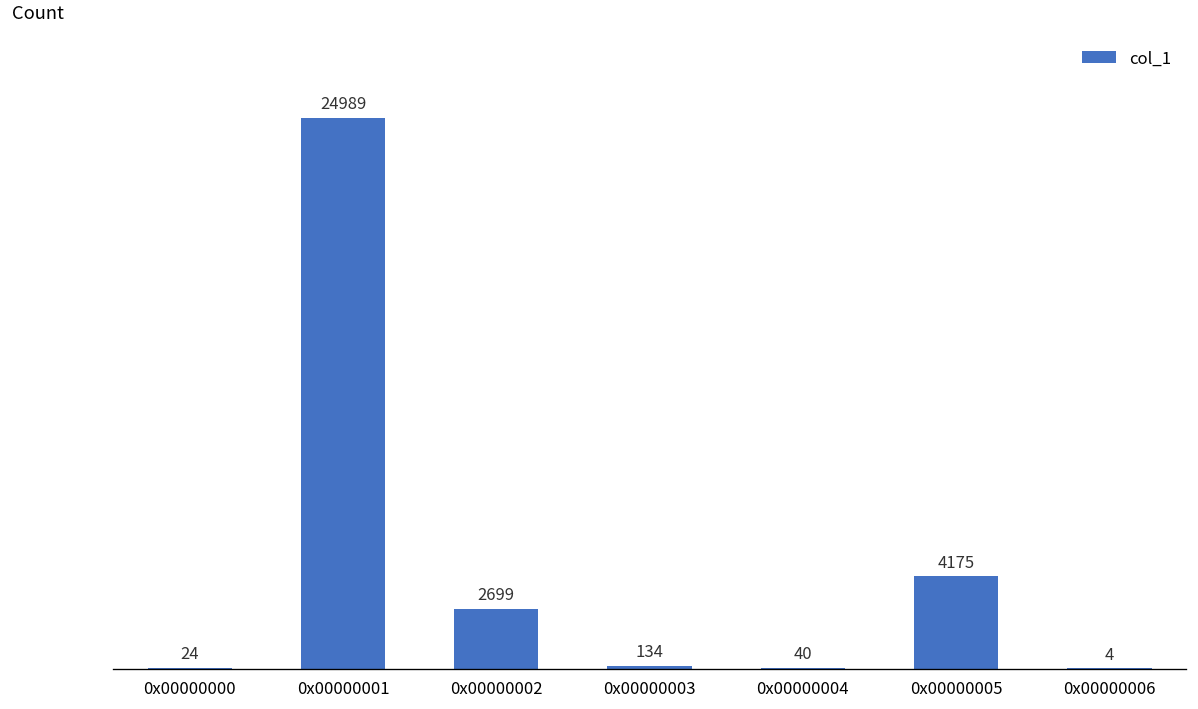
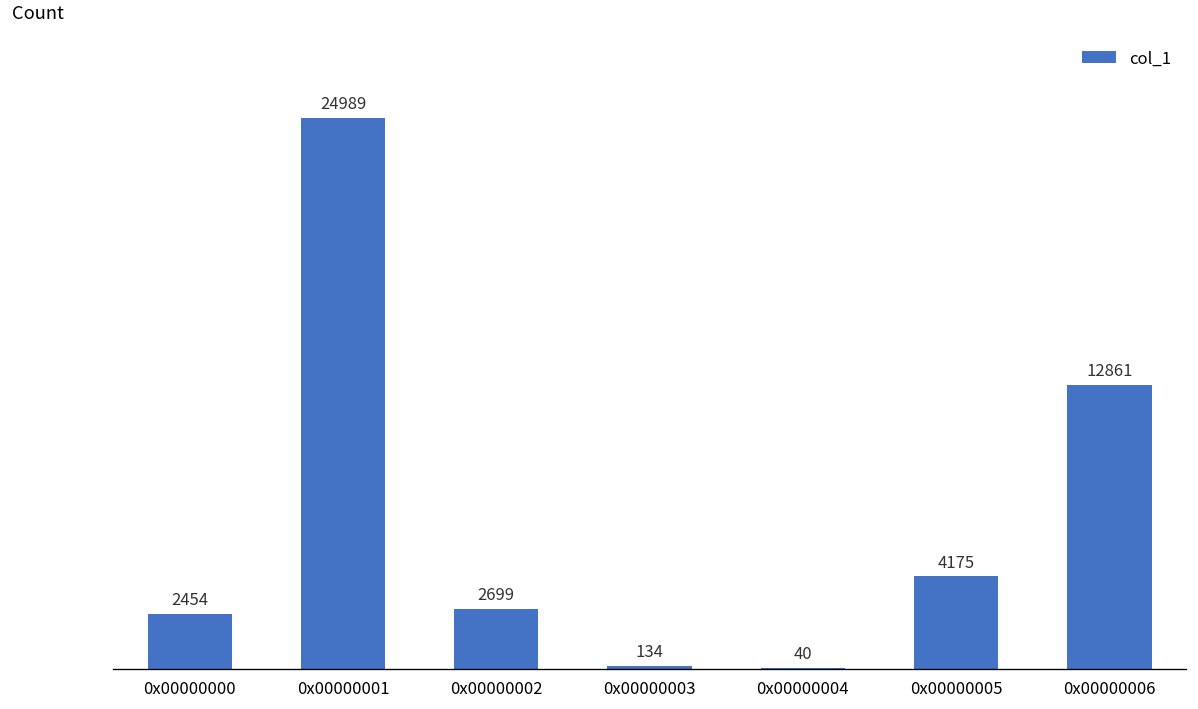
  {
-   "0x00000000": 24,
+   "0x00000000": 2454,
    "0x00000001": 24989,
    "0x00000002": 2699,
    "0x00000003": 134,
    "0x00000004": 40,
    "0x00000005": 4175,
-   "0x00000006": 4
+   "0x00000006": 12861
  }
